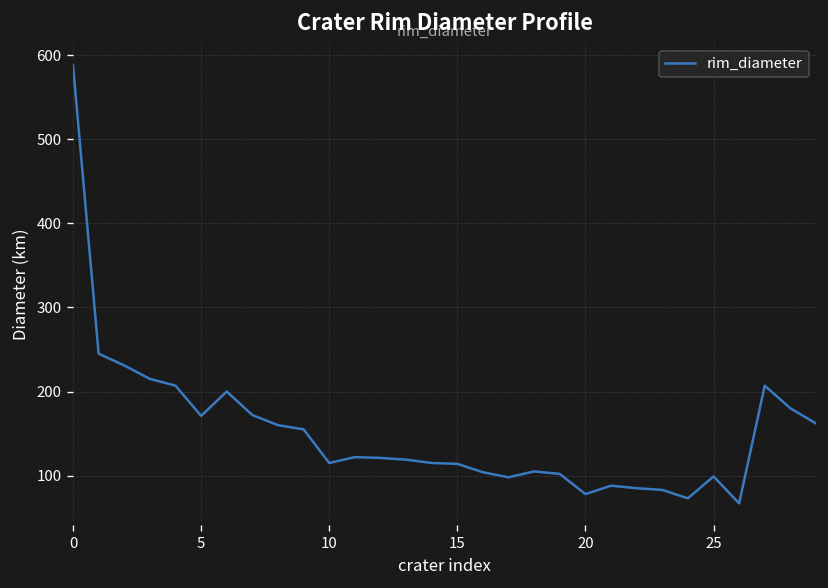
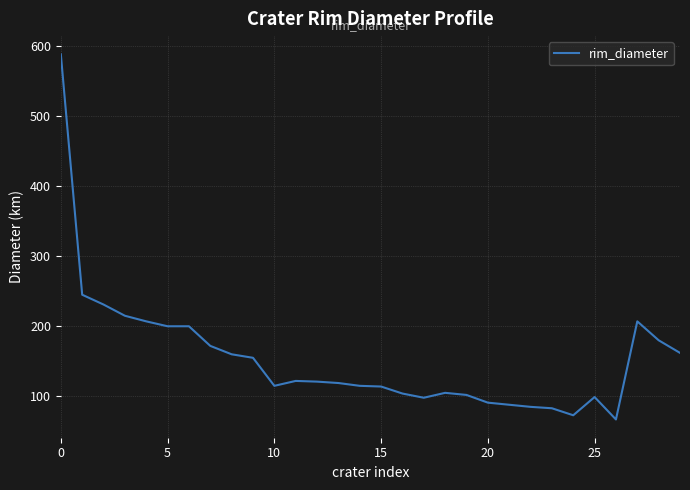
  {
    "0": 590,
-   "5": 170,
+   "5": 200,
    "10": 120,
    "15": 110,
-   "20": 80,
+   "20": 90,
    "25": 100
  }
